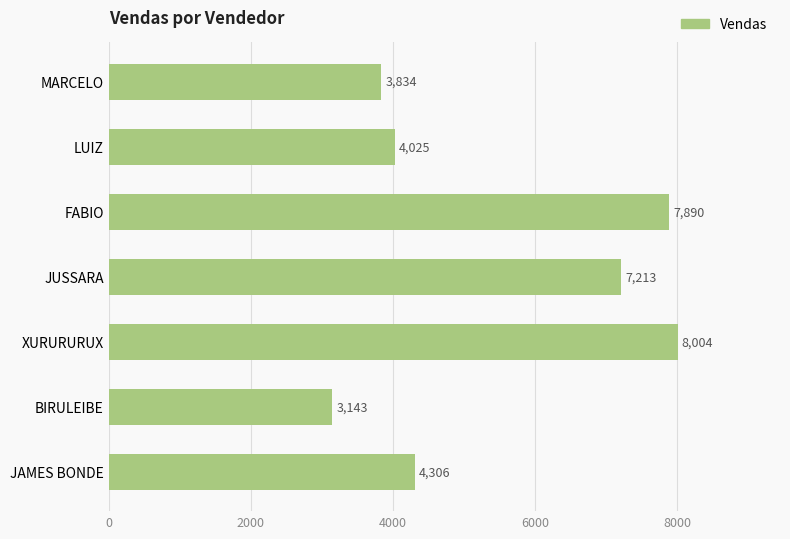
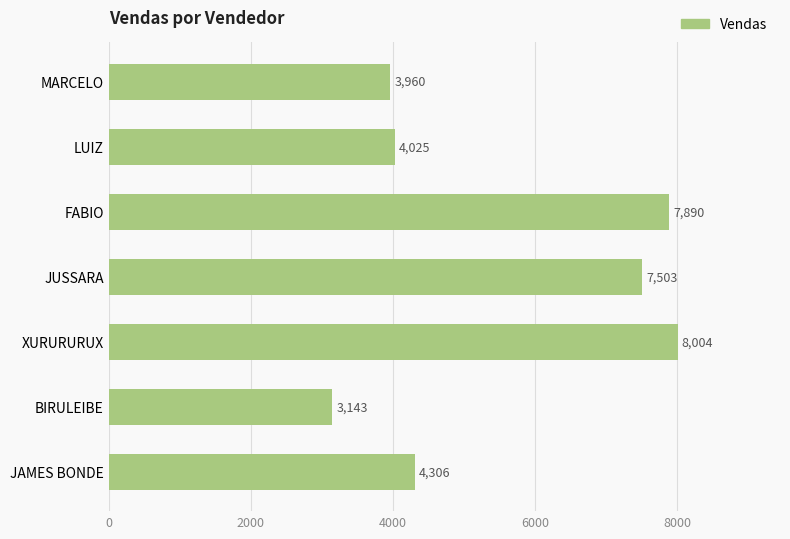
  {
-   "MARCELO": "3,834",
+   "MARCELO": "3,960",
    "LUIZ": "4,025",
    "FABIO": "7,890",
-   "JUSSARA": "7,213",
+   "JUSSARA": "7,503",
    "XURURURUX": "8,004",
    "BIRULEIBE": "3,143",
    "JAMES BONDE": "4,306"
  }
